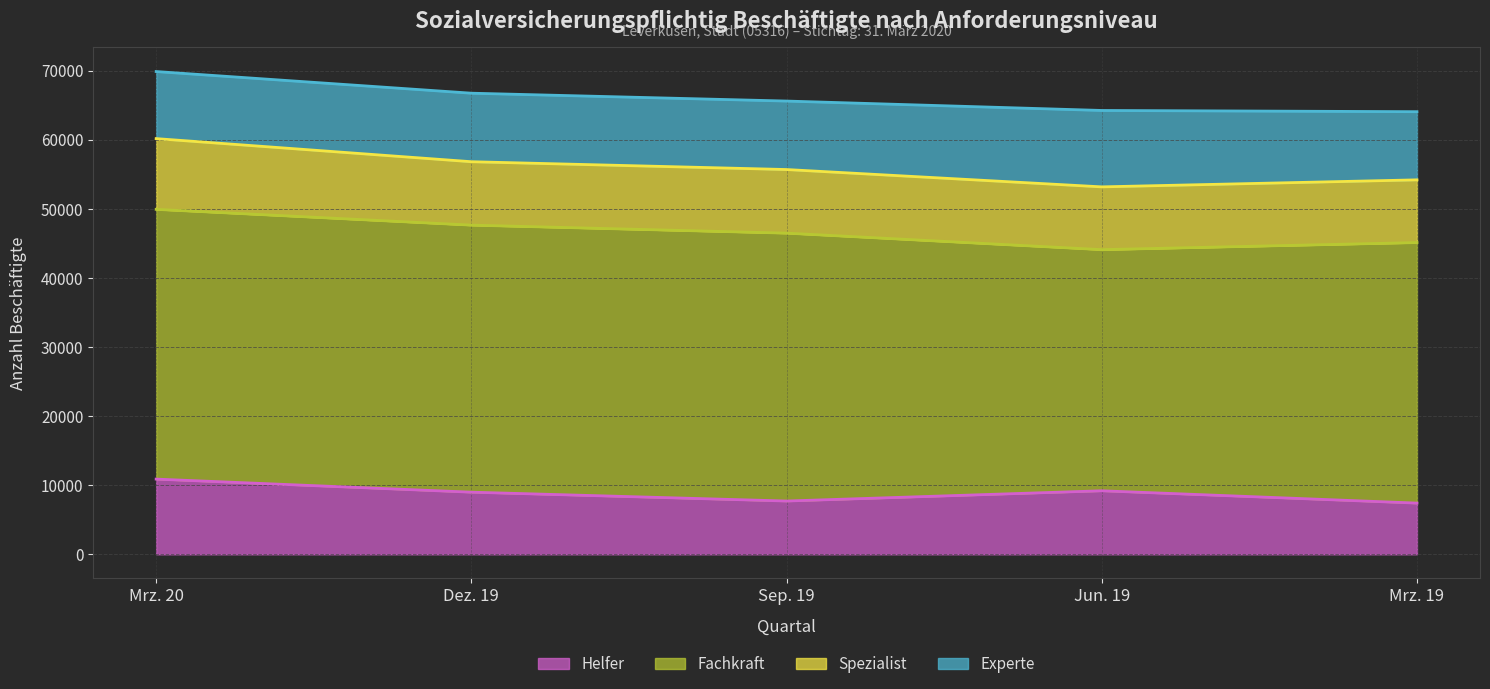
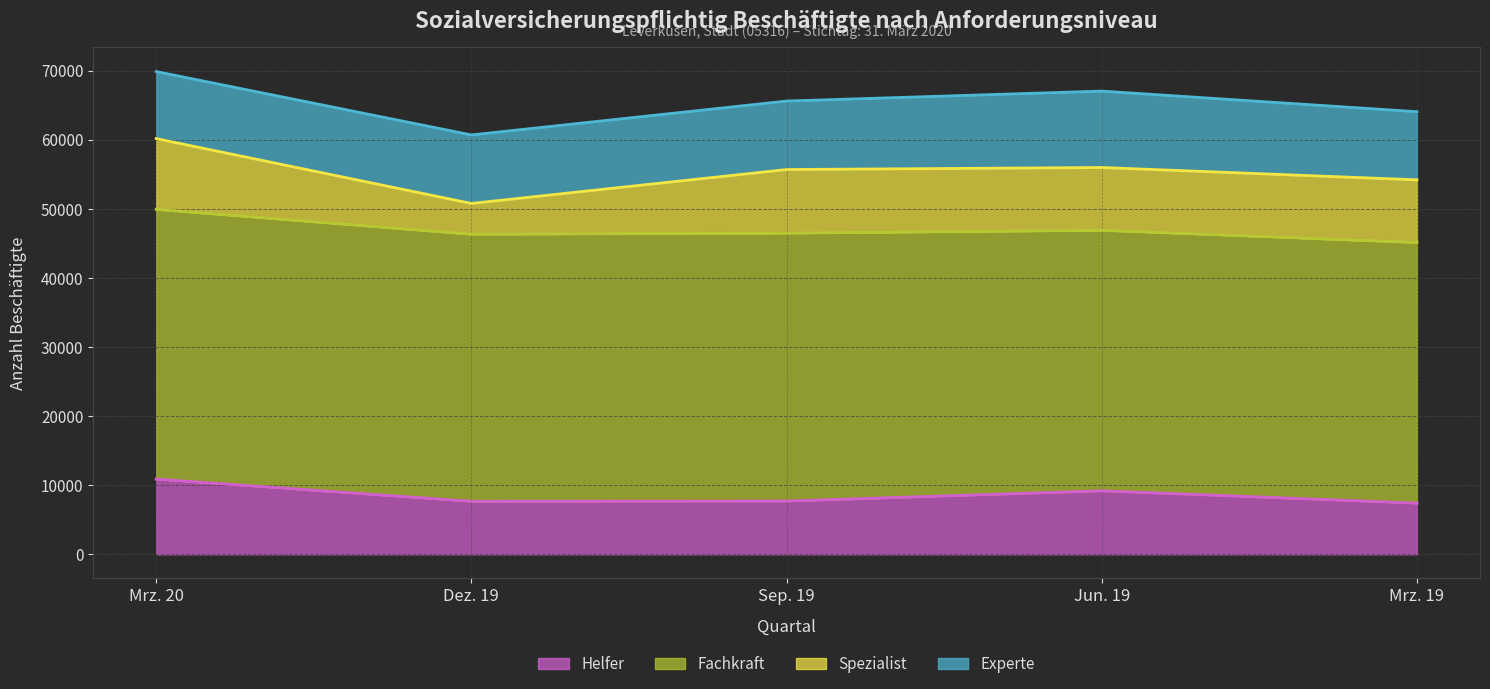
  {
    "Helfer": {
      "Mrz. 20": 11000,
-     "Dez. 19": 9000,
+     "Dez. 19": 8000,
      "Sep. 19": 8000,
      "Jun. 19": 9000,
      "Mrz. 19": 7000
    },
    "Fachkraft": {
      "Mrz. 20": 39000,
      "Dez. 19": 39000,
      "Sep. 19": 39000,
-     "Jun. 19": 35000,
+     "Jun. 19": 38000,
      "Mrz. 19": 38000
    },
    "Spezialist": {
      "Mrz. 20": 10000,
-     "Dez. 19": 9000,
+     "Dez. 19": 4000,
      "Sep. 19": 9000,
      "Jun. 19": 9000,
      "Mrz. 19": 9000
    },
    "Experte": {
      "Mrz. 20": 10000,
      "Dez. 19": 10000,
      "Sep. 19": 10000,
      "Jun. 19": 11000,
      "Mrz. 19": 10000
    }
  }
